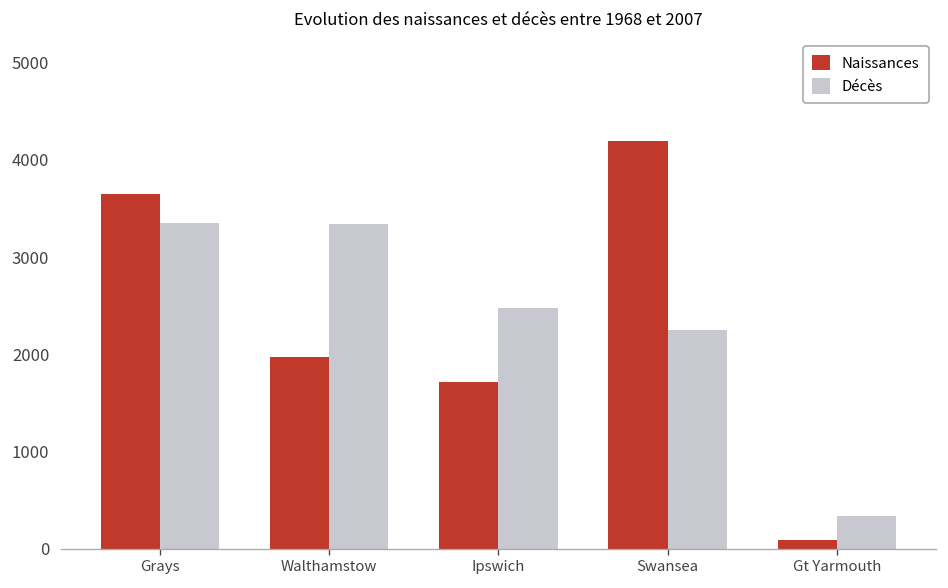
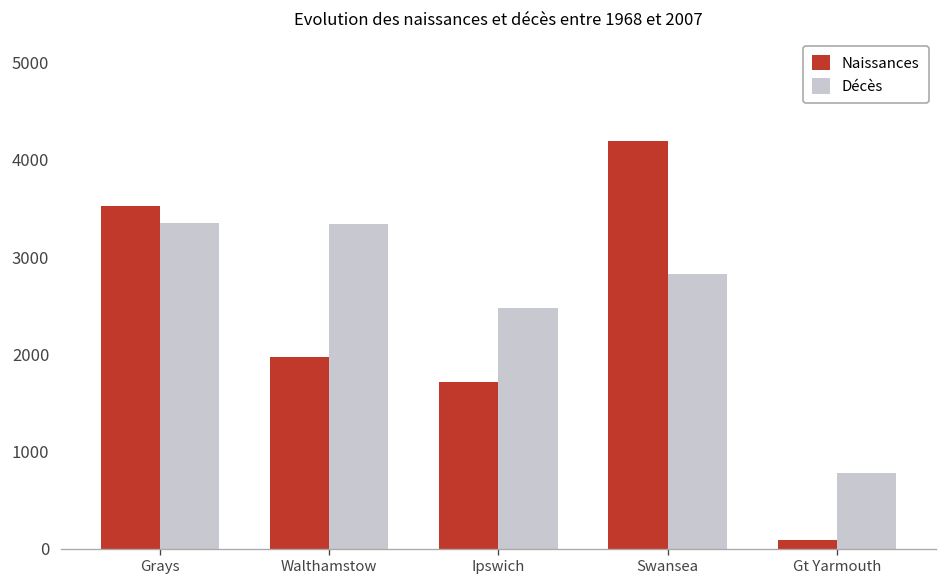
  {
    "Naissances": {
-     "Grays": 3700,
+     "Grays": 3500,
      "Walthamstow": 2000,
      "Ipswich": 1700,
      "Swansea": 4200,
      "Gt Yarmouth": 100
    },
    "Décès": {
      "Grays": 3400,
      "Walthamstow": 3300,
      "Ipswich": 2500,
-     "Swansea": 2300,
-     "Gt Yarmouth": 300
+     "Swansea": 2800,
+     "Gt Yarmouth": 800
    }
  }
